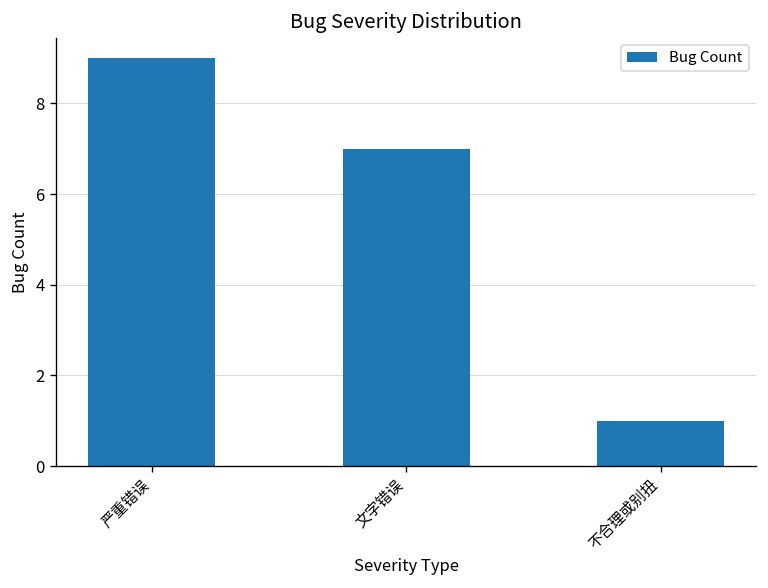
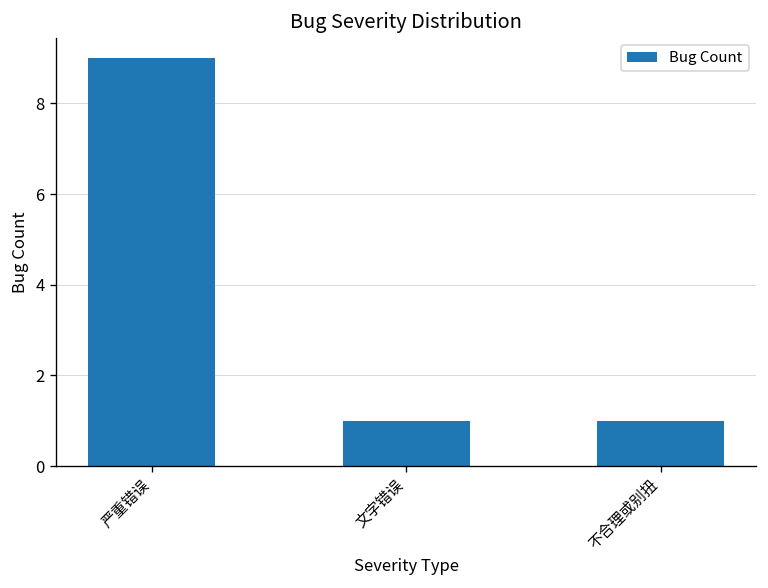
  {
    "严重错误": 9,
-   "文字错误": 7,
+   "文字错误": 1,
    "不合理或别扭": 1
  }
